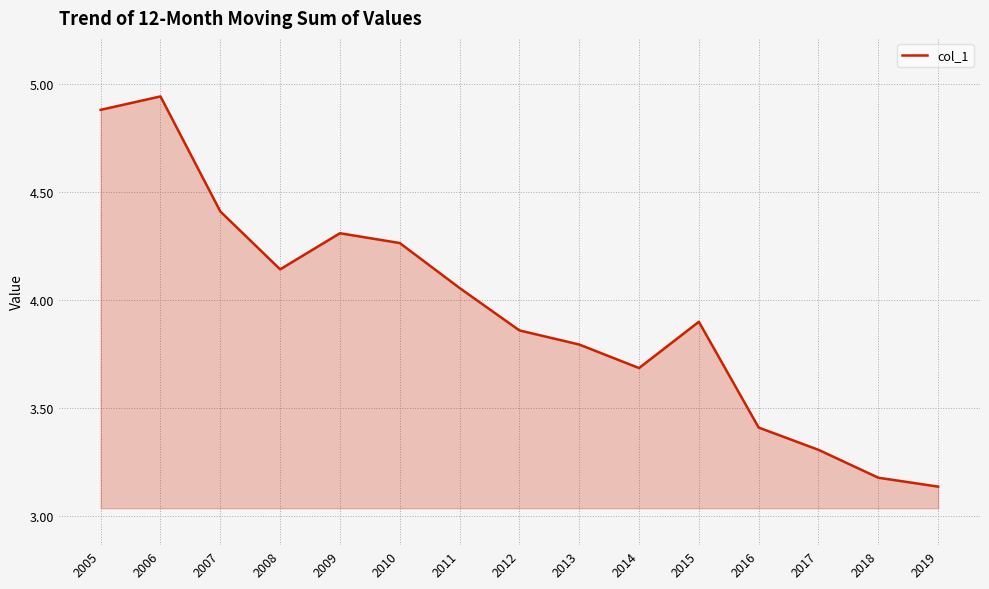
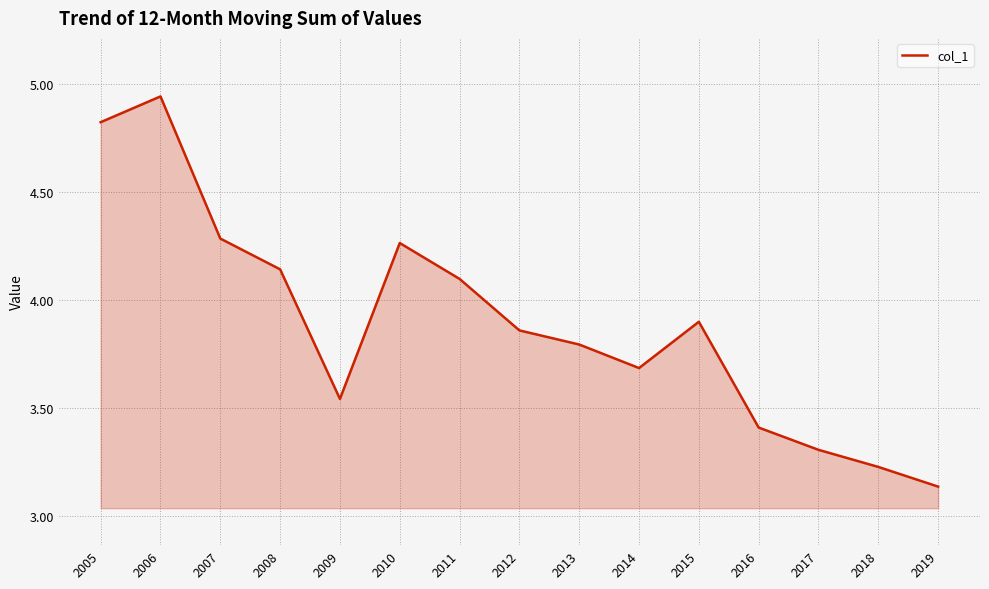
  {
-   "2005": 4.88,
+   "2005": 4.82,
    "2006": 4.94,
-   "2007": 4.41,
+   "2007": 4.28,
    "2008": 4.14,
-   "2009": 4.31,
+   "2009": 3.54,
    "2010": 4.26,
-   "2011": 4.06,
+   "2011": 4.10,
    "2012": 3.86,
    "2013": 3.79,
    "2014": 3.68,
    "2015": 3.90,
    "2016": 3.41,
    "2017": 3.31,
-   "2018": 3.18,
+   "2018": 3.23,
    "2019": 3.14
  }
